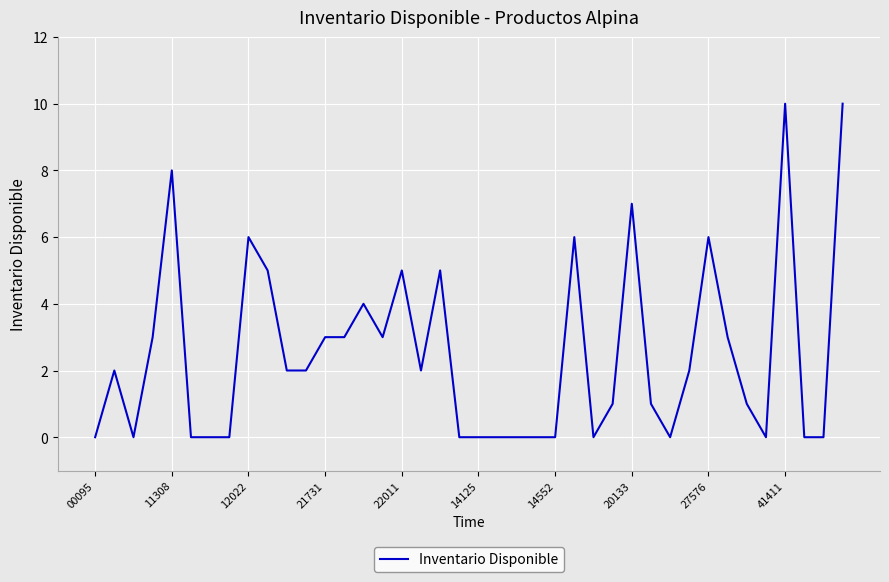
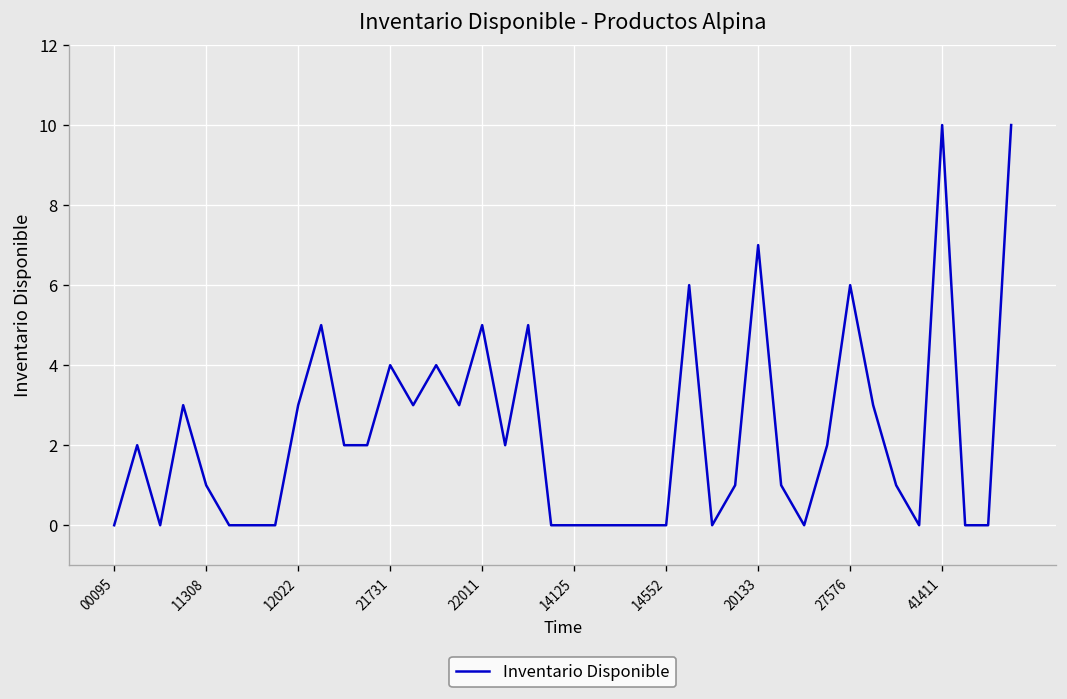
  {
    "00095": 0,
-   "11308": 8,
-   "12022": 6,
-   "21731": 3,
+   "11308": 1,
+   "12022": 3,
+   "21731": 4,
    "22011": 5,
    "14125": 0,
    "14552": 0,
    "20133": 7,
    "27576": 6,
    "41411": 10
  }
